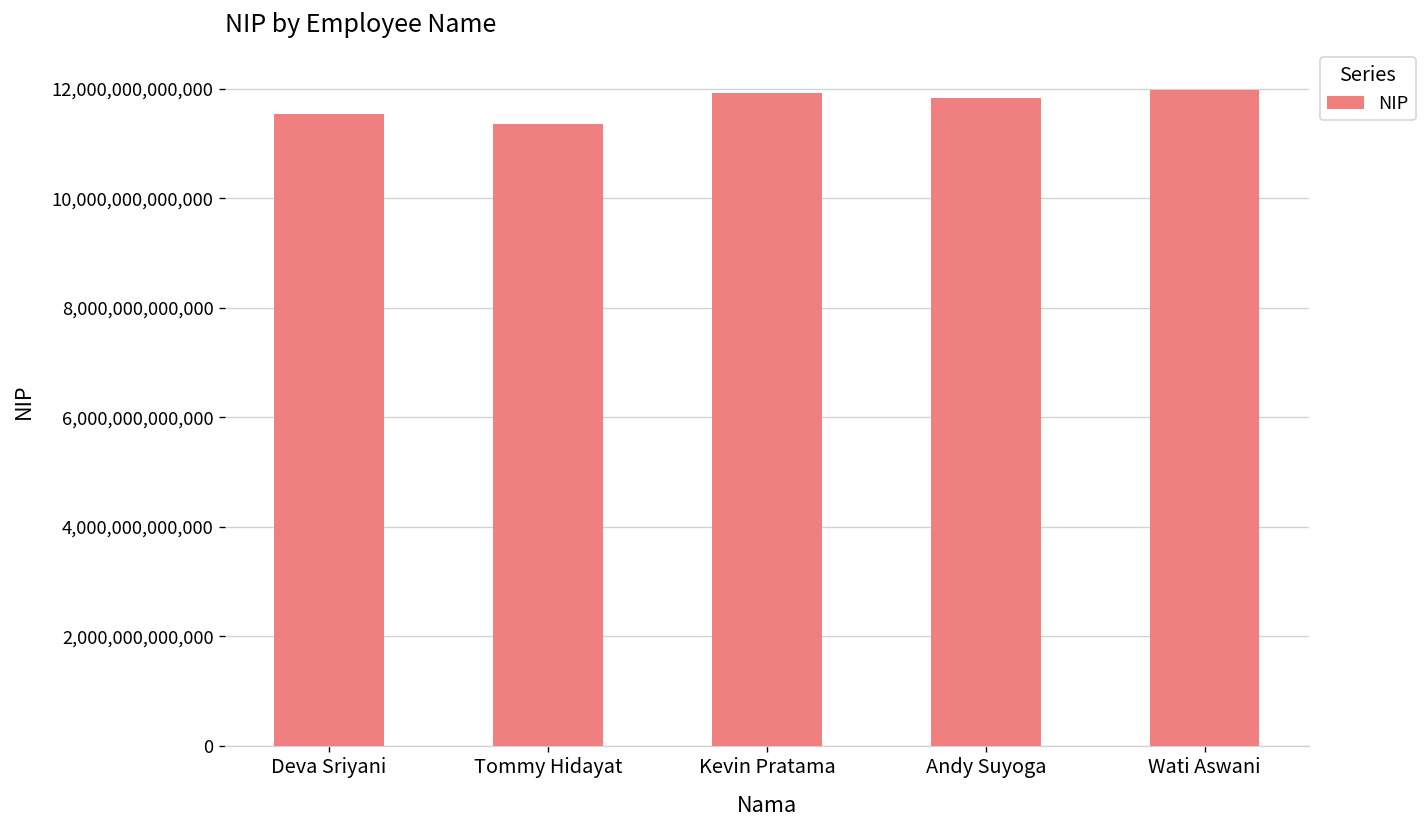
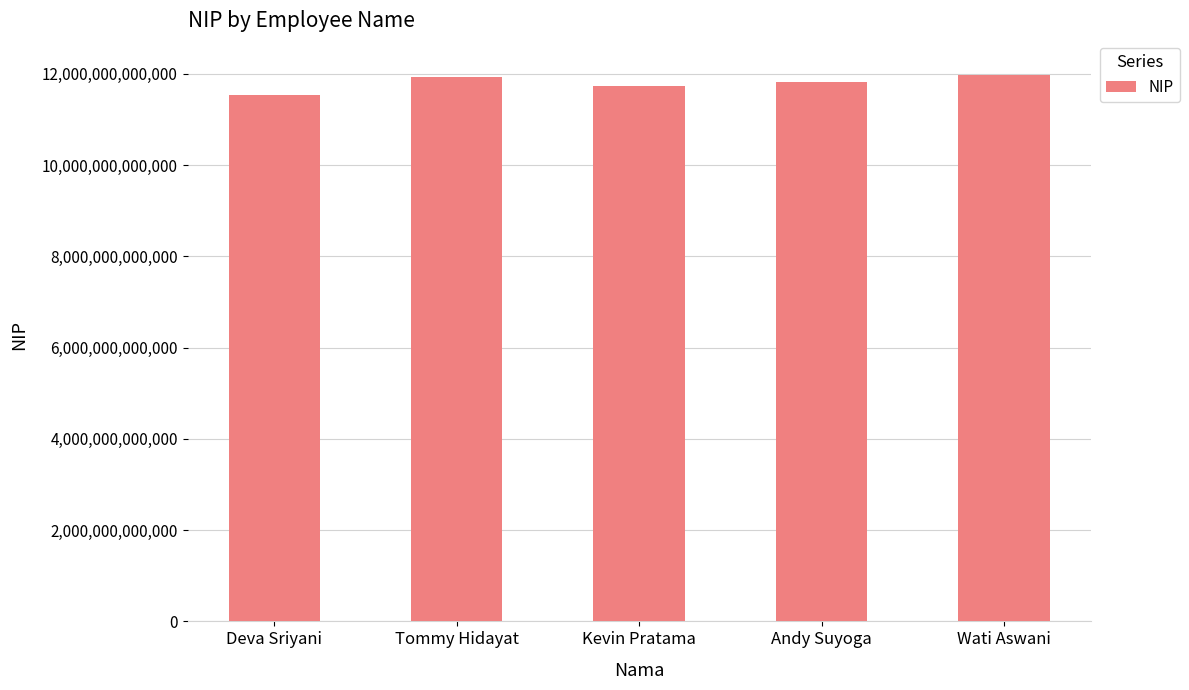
  {
    "Deva Sriyani": "11,500,000,000,000",
-   "Tommy Hidayat": "11,300,000,000,000",
-   "Kevin Pratama": "11,900,000,000,000",
+   "Tommy Hidayat": "11,900,000,000,000",
+   "Kevin Pratama": "11,700,000,000,000",
    "Andy Suyoga": "11,800,000,000,000",
    "Wati Aswani": "12,000,000,000,000"
  }
